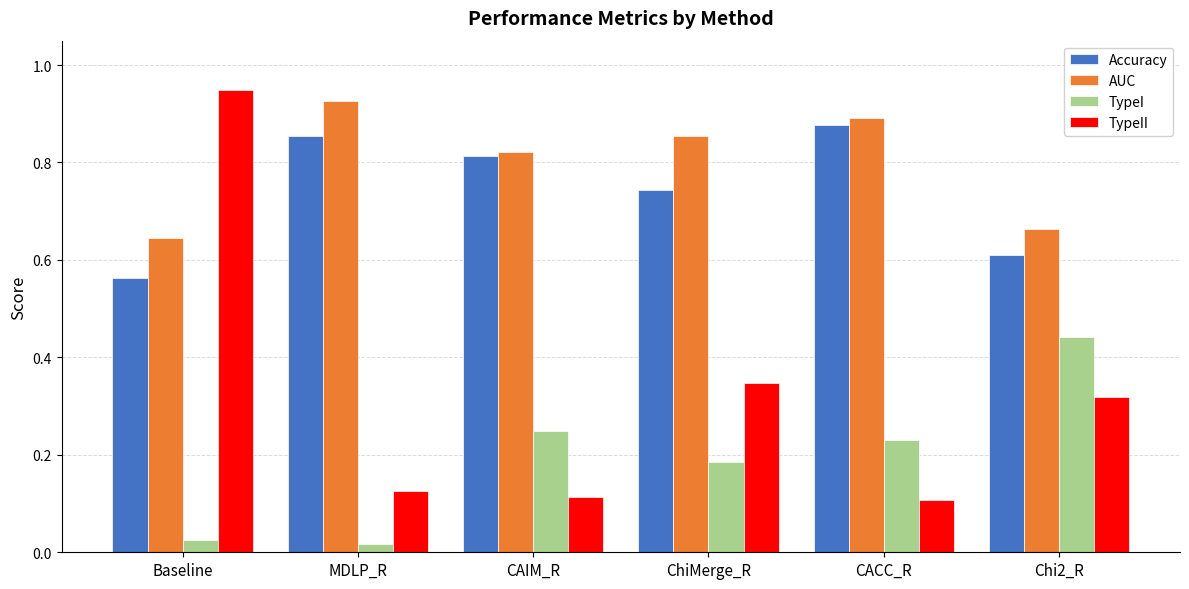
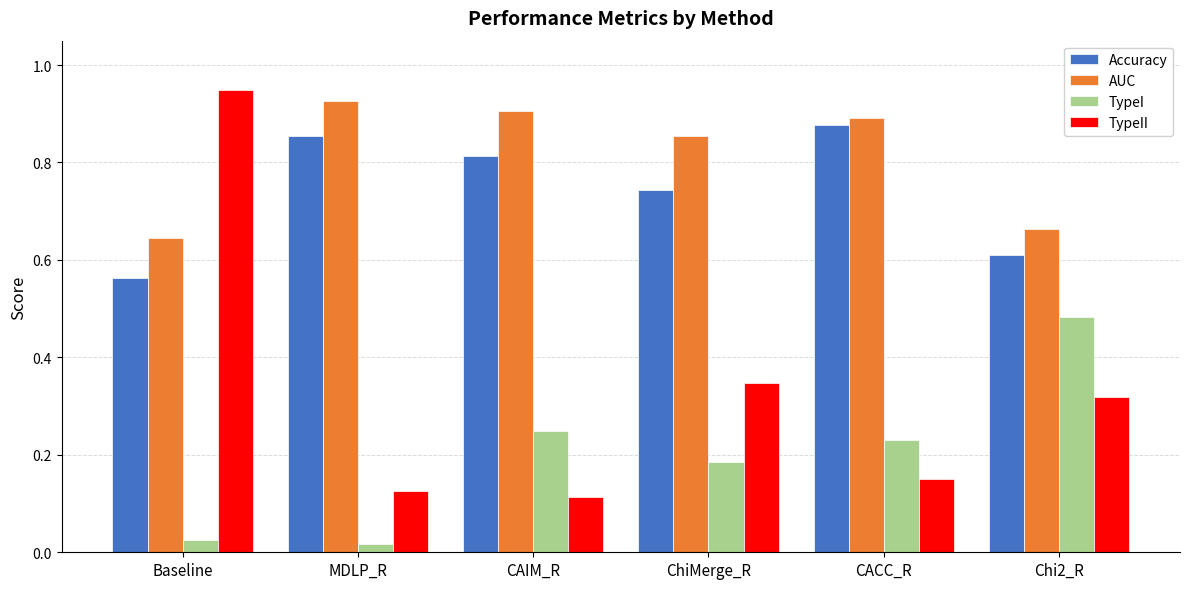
  {
    "Accuracy": {
      "Baseline": 0.56,
      "MDLP_R": 0.85,
      "CAIM_R": 0.81,
      "ChiMerge_R": 0.74,
      "CACC_R": 0.88,
      "Chi2_R": 0.61
    },
    "AUC": {
      "Baseline": 0.64,
      "MDLP_R": 0.93,
-     "CAIM_R": 0.82,
+     "CAIM_R": 0.91,
      "ChiMerge_R": 0.85,
      "CACC_R": 0.89,
      "Chi2_R": 0.66
    },
    "TypeI": {
      "Baseline": 0.03,
      "MDLP_R": 0.02,
      "CAIM_R": 0.25,
      "ChiMerge_R": 0.19,
      "CACC_R": 0.23,
-     "Chi2_R": 0.44
+     "Chi2_R": 0.48
    },
    "TypeII": {
      "Baseline": 0.95,
      "MDLP_R": 0.12,
      "CAIM_R": 0.11,
      "ChiMerge_R": 0.35,
-     "CACC_R": 0.11,
+     "CACC_R": 0.15,
      "Chi2_R": 0.32
    }
  }
